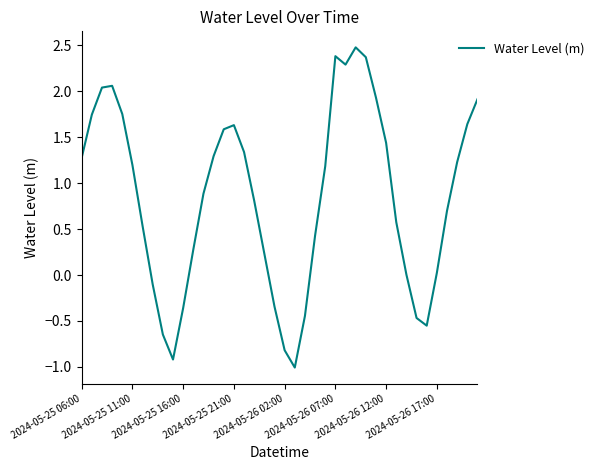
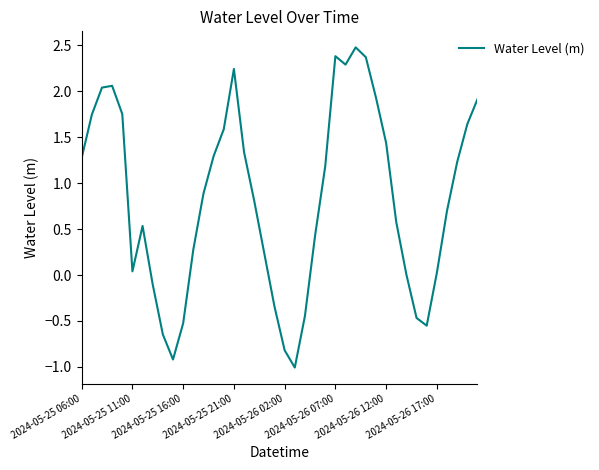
  {
    "2024-05-25 06:00": 1.3,
-   "2024-05-25 11:00": 1.2,
-   "2024-05-25 16:00": -0.4,
-   "2024-05-25 21:00": 1.6,
+   "2024-05-25 11:00": 0.0,
+   "2024-05-25 16:00": -0.5,
+   "2024-05-25 21:00": 2.2,
    "2024-05-26 02:00": -0.8,
    "2024-05-26 07:00": 2.4,
    "2024-05-26 12:00": 1.4,
    "2024-05-26 17:00": 0.0
  }
